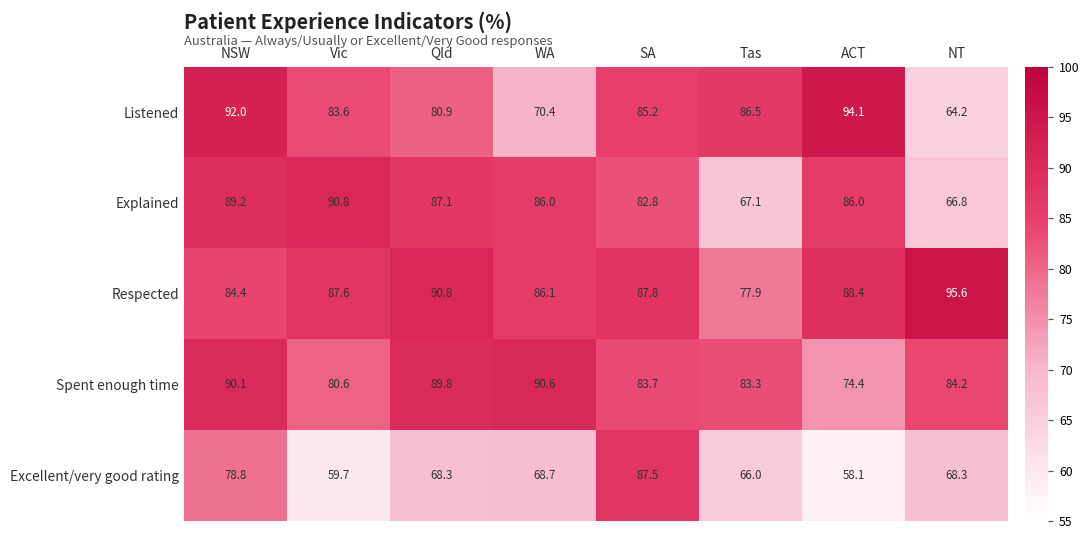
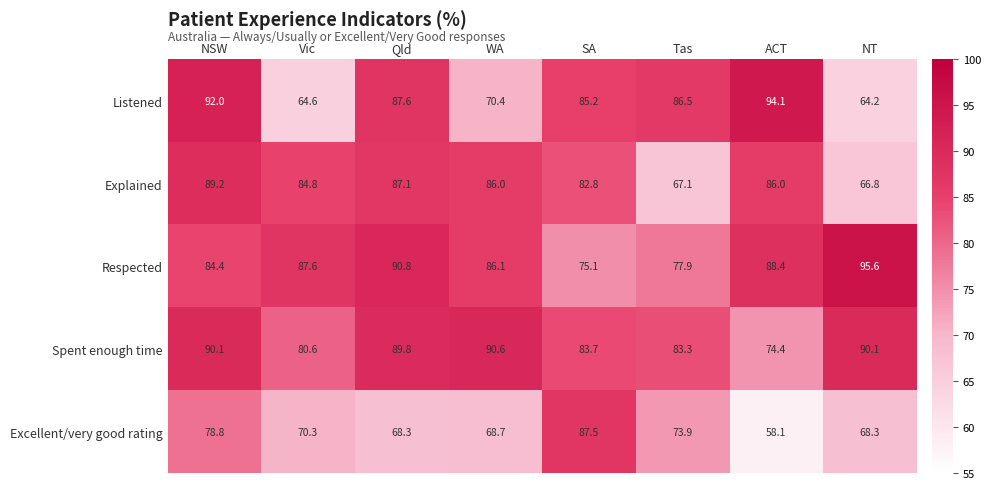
  {
    "Listened": {
      "NSW": 92.0,
-     "Vic": 83.6,
-     "Qld": 80.9,
+     "Vic": 64.6,
+     "Qld": 87.6,
      "WA": 70.4,
      "SA": 85.2,
      "Tas": 86.5,
      "ACT": 94.1,
      "NT": 64.2
    },
    "Explained": {
      "NSW": 89.2,
-     "Vic": 90.8,
+     "Vic": 84.8,
      "Qld": 87.1,
      "WA": 86.0,
      "SA": 82.8,
      "Tas": 67.1,
      "ACT": 86.0,
      "NT": 66.8
    },
    "Respected": {
      "NSW": 84.4,
      "Vic": 87.6,
      "Qld": 90.8,
      "WA": 86.1,
-     "SA": 87.8,
+     "SA": 75.1,
      "Tas": 77.9,
      "ACT": 88.4,
      "NT": 95.6
    },
    "Spent enough time": {
      "NSW": 90.1,
      "Vic": 80.6,
      "Qld": 89.8,
      "WA": 90.6,
      "SA": 83.7,
      "Tas": 83.3,
      "ACT": 74.4,
-     "NT": 84.2
+     "NT": 90.1
    },
    "Excellent/very good rating": {
      "NSW": 78.8,
-     "Vic": 59.7,
+     "Vic": 70.3,
      "Qld": 68.3,
      "WA": 68.7,
      "SA": 87.5,
-     "Tas": 66.0,
+     "Tas": 73.9,
      "ACT": 58.1,
      "NT": 68.3
    }
  }
